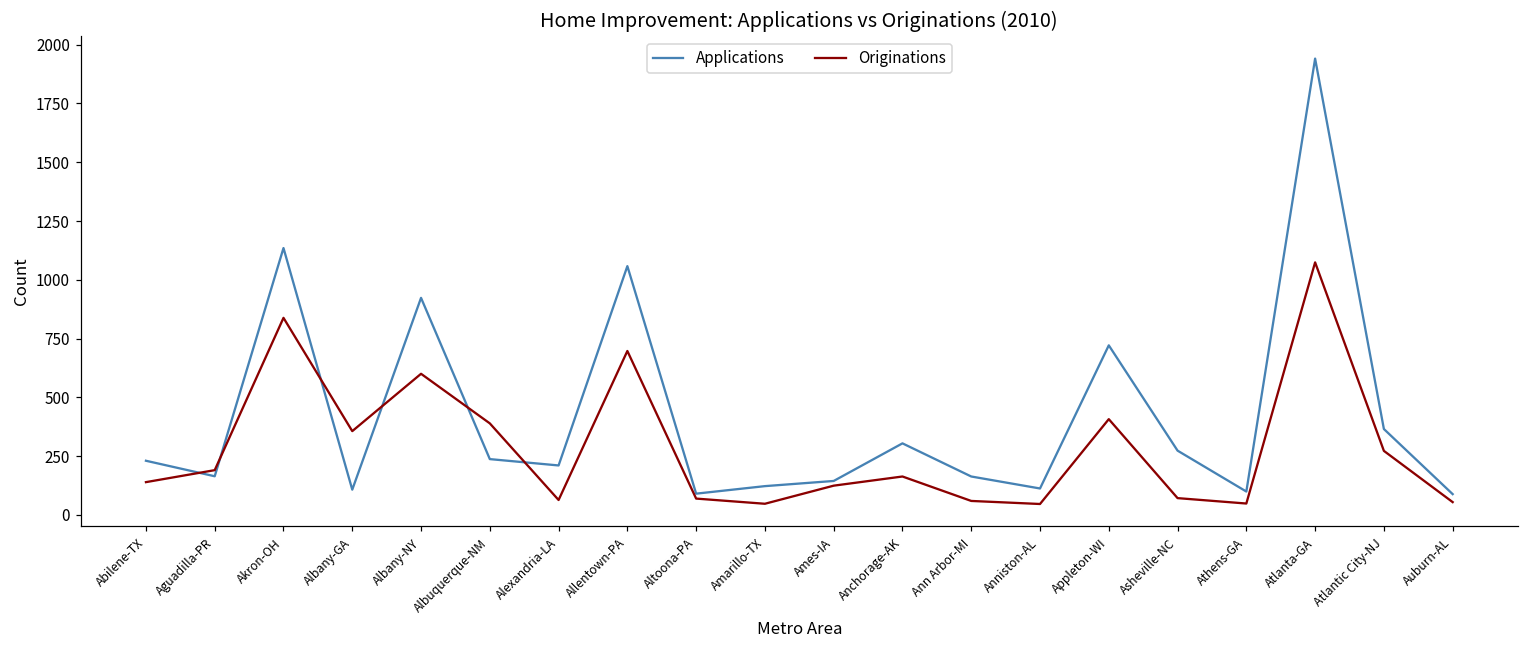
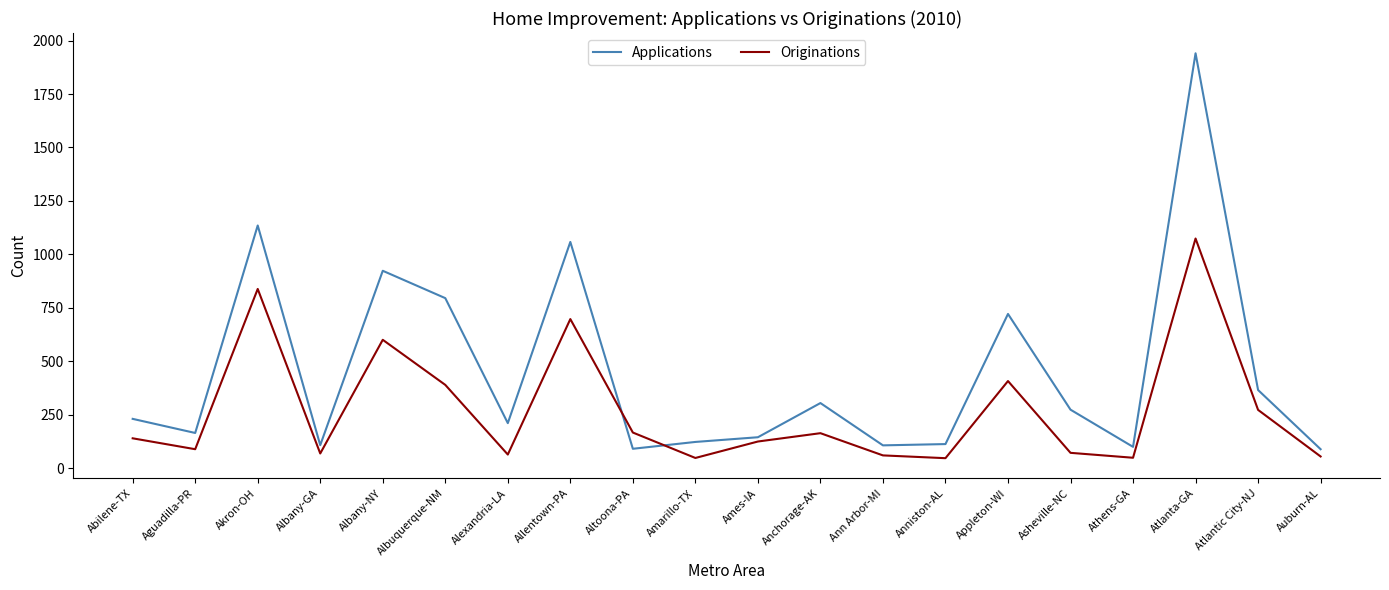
  {
    "Applications": {
      "Abilene-TX": 230,
      "Aguadilla-PR": 160,
      "Akron-OH": 1140,
      "Albany-GA": 110,
      "Albany-NY": 920,
-     "Albuquerque-NM": 240,
+     "Albuquerque-NM": 800,
      "Alexandria-LA": 210,
      "Allentown-PA": 1060,
      "Altoona-PA": 90,
      "Amarillo-TX": 120,
      "Ames-IA": 140,
      "Anchorage-AK": 300,
-     "Ann Arbor-MI": 160,
+     "Ann Arbor-MI": 110,
      "Anniston-AL": 110,
      "Appleton-WI": 720,
      "Asheville-NC": 270,
      "Athens-GA": 100,
      "Atlanta-GA": 1940,
      "Atlantic City-NJ": 370,
      "Auburn-AL": 90
    },
    "Originations": {
      "Abilene-TX": 140,
-     "Aguadilla-PR": 190,
+     "Aguadilla-PR": 90,
      "Akron-OH": 840,
-     "Albany-GA": 360,
+     "Albany-GA": 70,
      "Albany-NY": 600,
      "Albuquerque-NM": 390,
      "Alexandria-LA": 60,
      "Allentown-PA": 700,
-     "Altoona-PA": 70,
+     "Altoona-PA": 170,
      "Amarillo-TX": 50,
      "Ames-IA": 120,
      "Anchorage-AK": 160,
      "Ann Arbor-MI": 60,
      "Anniston-AL": 50,
      "Appleton-WI": 410,
      "Asheville-NC": 70,
      "Athens-GA": 50,
      "Atlanta-GA": 1070,
      "Atlantic City-NJ": 270,
      "Auburn-AL": 50
    }
  }
